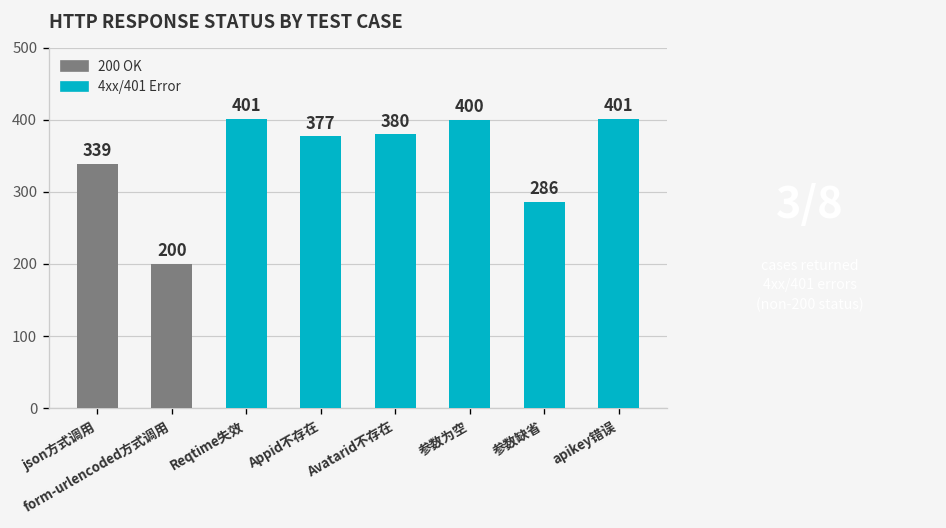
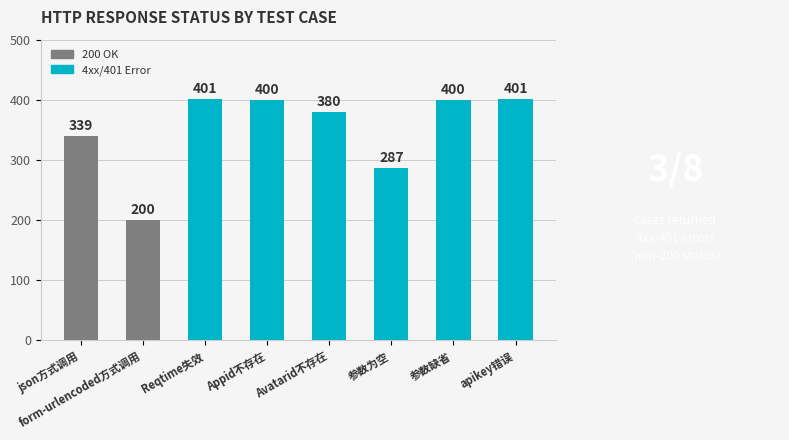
  {
    "json方式调用": 339,
    "form-urlencoded方式调用": 200,
    "Reqtime失效": 401,
-   "Appid不存在": 377,
+   "Appid不存在": 400,
    "Avatarid不存在": 380,
-   "参数为空": 400,
-   "参数缺省": 286,
+   "参数为空": 287,
+   "参数缺省": 400,
    "apikey错误": 401
  }
